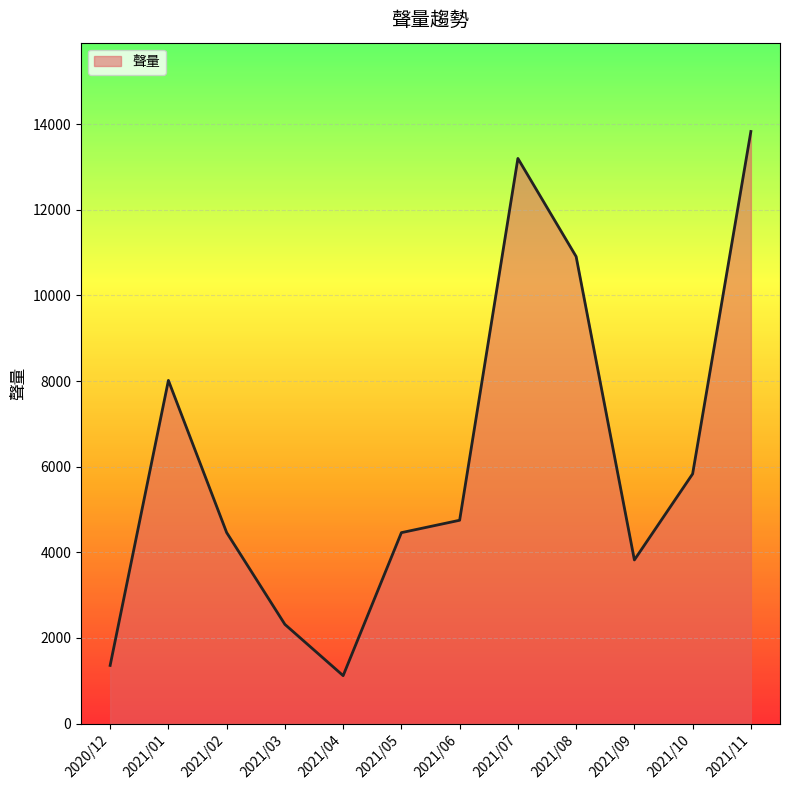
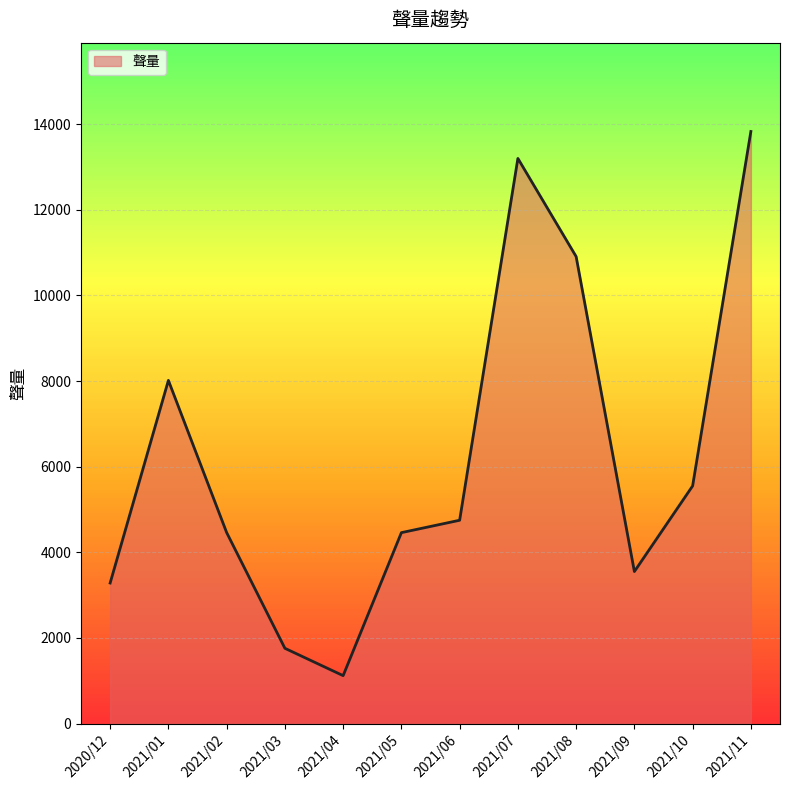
  {
-   "2020/12": 1400,
+   "2020/12": 3300,
    "2021/01": 8000,
    "2021/02": 4500,
-   "2021/03": 2300,
+   "2021/03": 1800,
    "2021/04": 1100,
    "2021/05": 4500,
    "2021/06": 4700,
    "2021/07": 13200,
    "2021/08": 10900,
-   "2021/09": 3800,
-   "2021/10": 5800,
+   "2021/09": 3600,
+   "2021/10": 5600,
    "2021/11": 13800
  }
